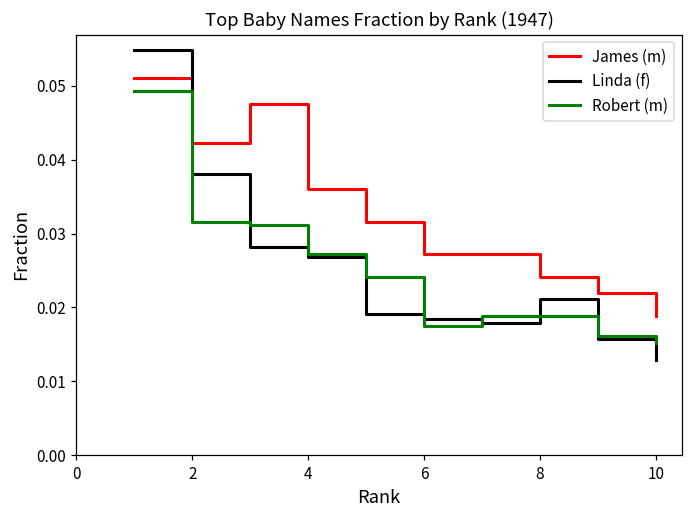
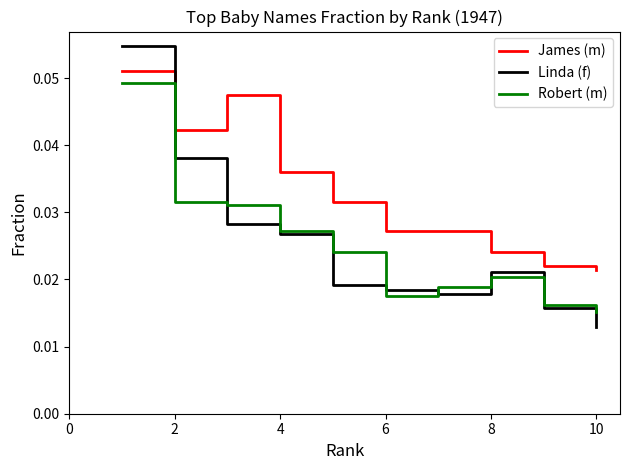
  {
    "James (m)": {
      "2": 0.042,
      "4": 0.036,
      "6": 0.027,
      "8": 0.024,
-     "10": 0.019
+     "10": 0.021
    },
    "Linda (f)": {
      "2": 0.038,
      "6": 0.018,
      "8": 0.021,
      "10": 0.013
    },
    "Robert (m)": {
      "2": 0.032,
      "6": 0.017,
-     "8": 0.019,
+     "8": 0.020,
      "10": 0.015
    }
  }
